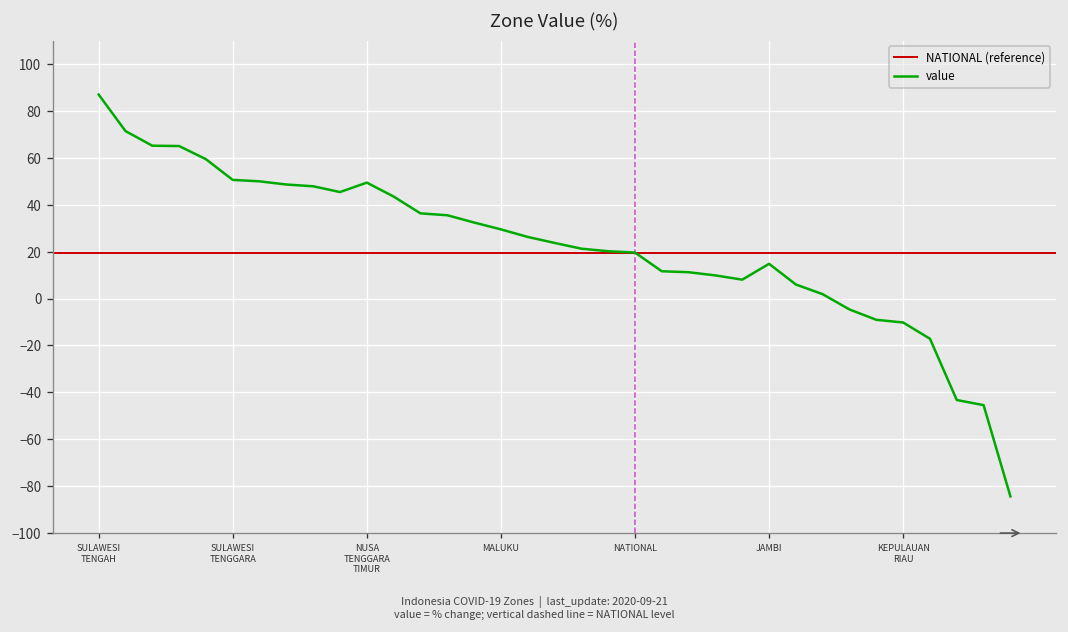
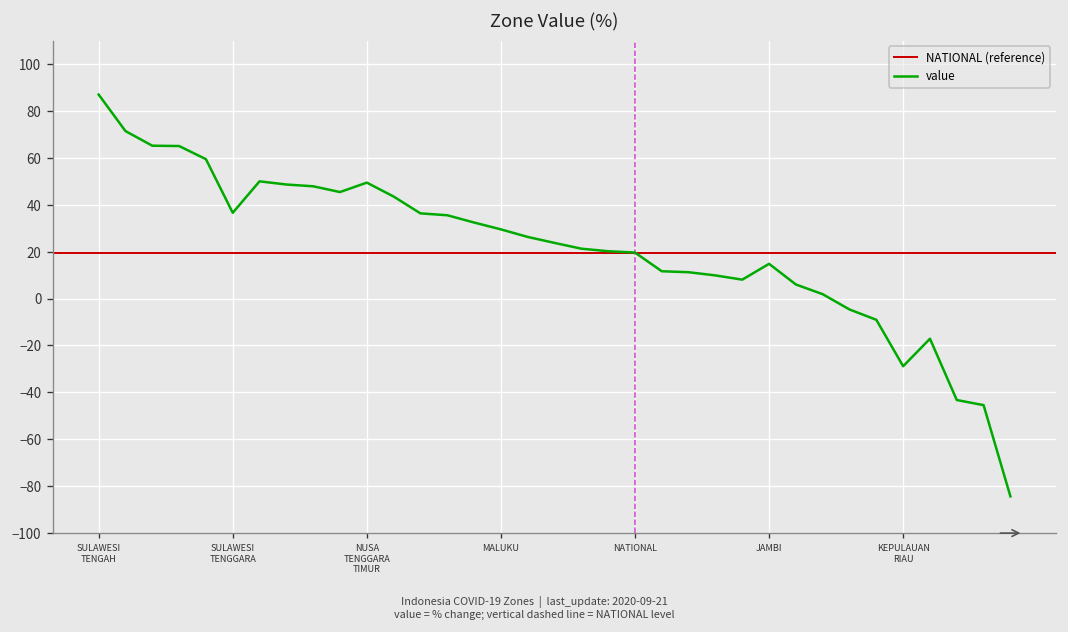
  {
    "SULAWESI TENGAH": 87,
-   "SULAWESI TENGGARA": 51,
+   "SULAWESI TENGGARA": 37,
    "NUSA TENGGARA TIMUR": 49,
    "MALUKU": 29,
    "NATIONAL": 20,
    "JAMBI": 15,
-   "KEPULAUAN RIAU": -10
+   "KEPULAUAN RIAU": -29
  }
